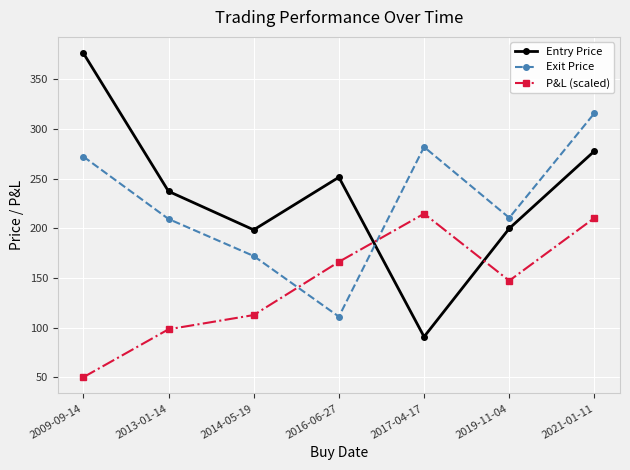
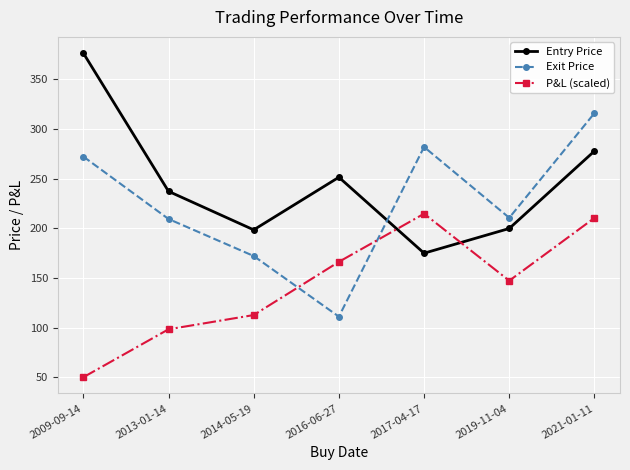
  {
    "Entry Price": {
      "2009-09-14": 380,
      "2013-01-14": 240,
      "2014-05-19": 200,
      "2016-06-27": 250,
-     "2017-04-17": 90,
+     "2017-04-17": 170,
      "2019-11-04": 200,
      "2021-01-11": 280
    },
    "Exit Price": {
      "2009-09-14": 270,
      "2013-01-14": 210,
      "2014-05-19": 170,
      "2016-06-27": 110,
      "2017-04-17": 280,
      "2019-11-04": 210,
      "2021-01-11": 320
    },
    "P&L (scaled)": {
      "2009-09-14": 50,
      "2013-01-14": 100,
      "2014-05-19": 110,
      "2016-06-27": 170,
      "2017-04-17": 210,
      "2019-11-04": 150,
      "2021-01-11": 210
    }
  }
